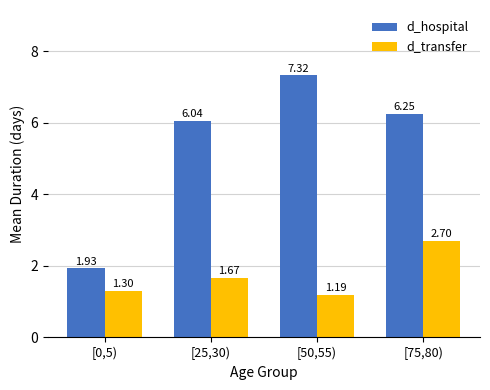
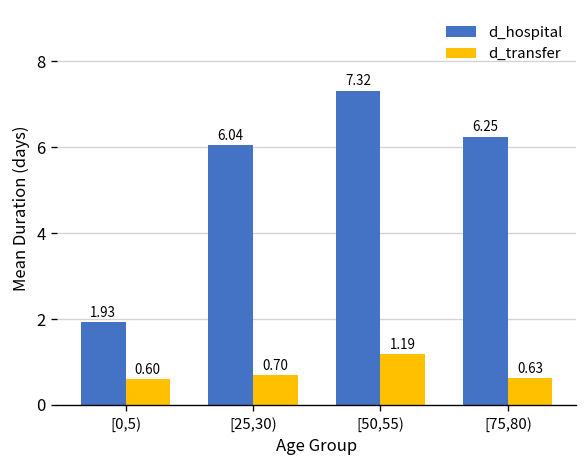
  {
    "d_hospital": {
      "[0,5)": 1.93,
      "[25,30)": 6.04,
      "[50,55)": 7.32,
      "[75,80)": 6.25
    },
    "d_transfer": {
-     "[0,5)": 1.30,
-     "[25,30)": 1.67,
+     "[0,5)": 0.60,
+     "[25,30)": 0.70,
      "[50,55)": 1.19,
-     "[75,80)": 2.70
+     "[75,80)": 0.63
    }
  }
